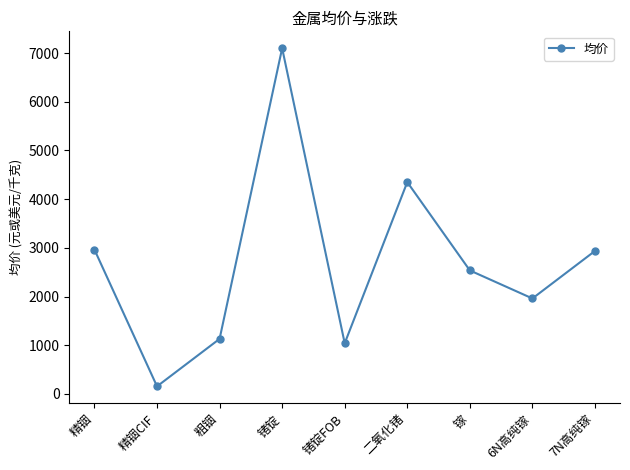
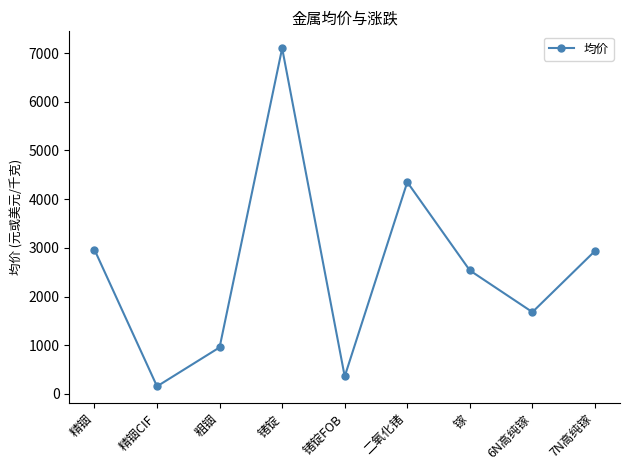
  {
    "精铟": 3000,
    "精铟CIF": 200,
-   "粗铟": 1100,
+   "粗铟": 1000,
    "锗锭": 7100,
-   "锗锭FOB": 1000,
+   "锗锭FOB": 400,
    "二氧化锗": 4400,
    "镓": 2500,
-   "6N高纯镓": 2000,
+   "6N高纯镓": 1700,
    "7N高纯镓": 2900
  }
